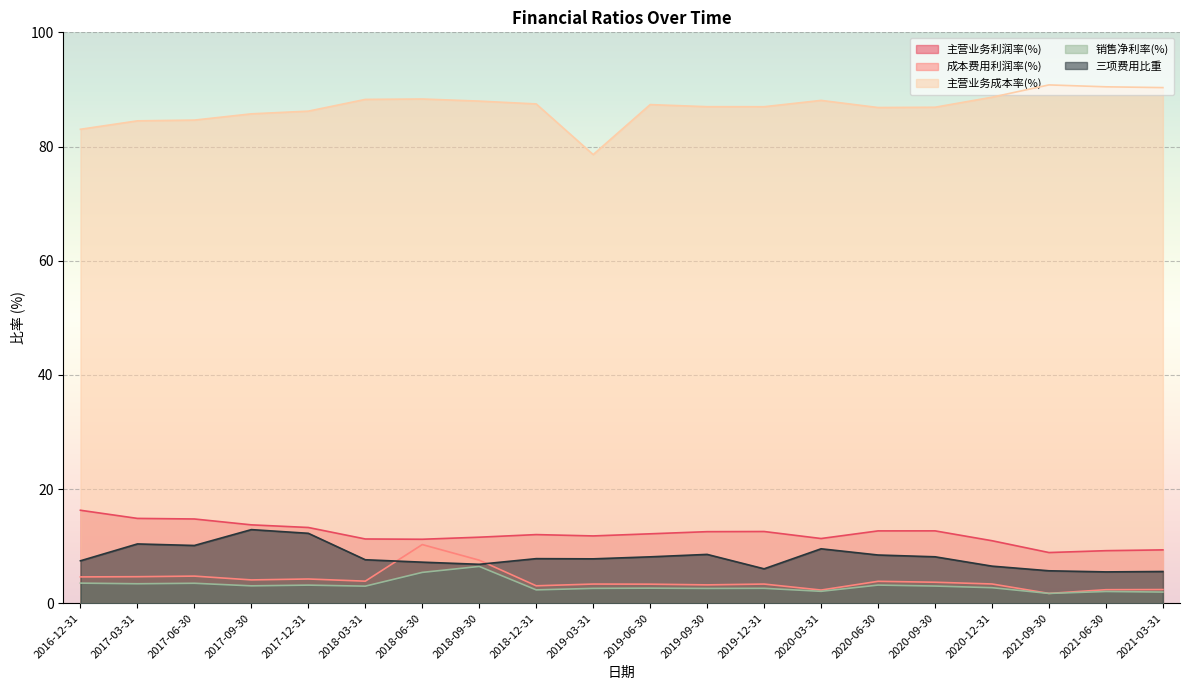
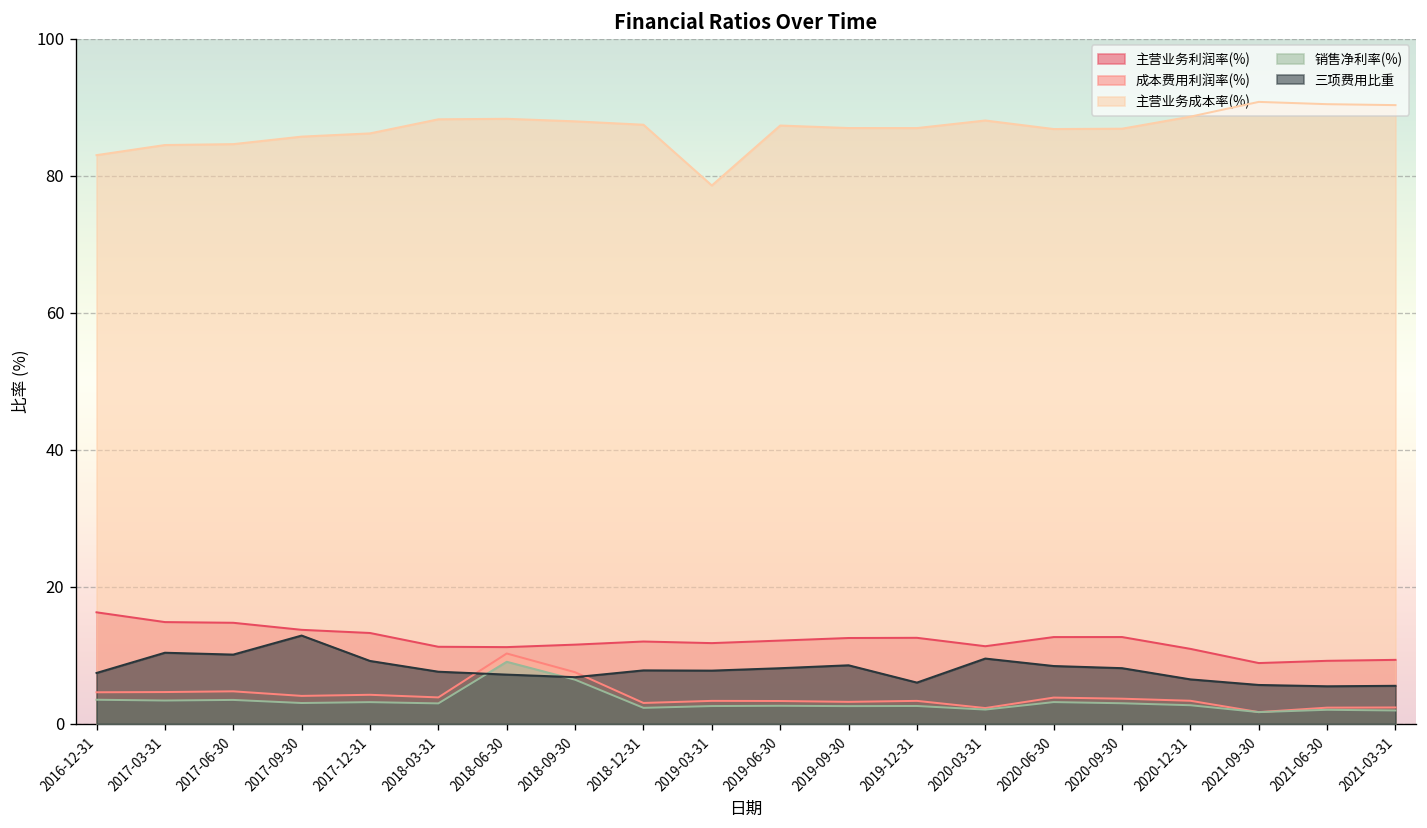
  {
    "主营业务成本率(%)": {
      "2016-12-31": 83,
      "2017-03-31": 84,
      "2017-06-30": 85,
      "2017-09-30": 86,
      "2017-12-31": 86,
      "2018-03-31": 88,
      "2018-06-30": 88,
      "2018-09-30": 88,
      "2018-12-31": 87,
      "2019-03-31": 79,
      "2019-06-30": 87,
      "2019-09-30": 87,
      "2019-12-31": 87,
      "2020-03-31": 88,
      "2020-06-30": 87,
      "2020-09-30": 87,
      "2020-12-31": 89
    },
    "销售净利率(%)": {
      "2016-12-31": 4,
      "2017-03-31": 3,
      "2017-06-30": 4,
      "2017-09-30": 3,
      "2017-12-31": 3,
      "2018-03-31": 3,
-     "2018-06-30": 5,
+     "2018-06-30": 9,
      "2018-12-31": 2,
      "2019-03-31": 3,
      "2019-06-30": 3,
      "2019-09-30": 3,
      "2019-12-31": 3,
      "2020-06-30": 3,
      "2020-09-30": 3,
      "2020-12-31": 3
    },
    "三项费用比重": {
      "2016-12-31": 7,
      "2017-03-31": 10,
      "2017-06-30": 10,
      "2017-09-30": 13,
-     "2017-12-31": 12,
+     "2017-12-31": 9,
      "2018-03-31": 8,
      "2018-06-30": 7,
      "2018-12-31": 8,
      "2019-03-31": 8,
      "2019-06-30": 8,
      "2019-09-30": 9,
      "2019-12-31": 6,
      "2020-03-31": 10,
      "2020-06-30": 8,
      "2020-09-30": 8,
      "2020-12-31": 7,
      "2021-09-30": 6,
      "2021-06-30": 5,
      "2021-03-31": 6
    }
  }
